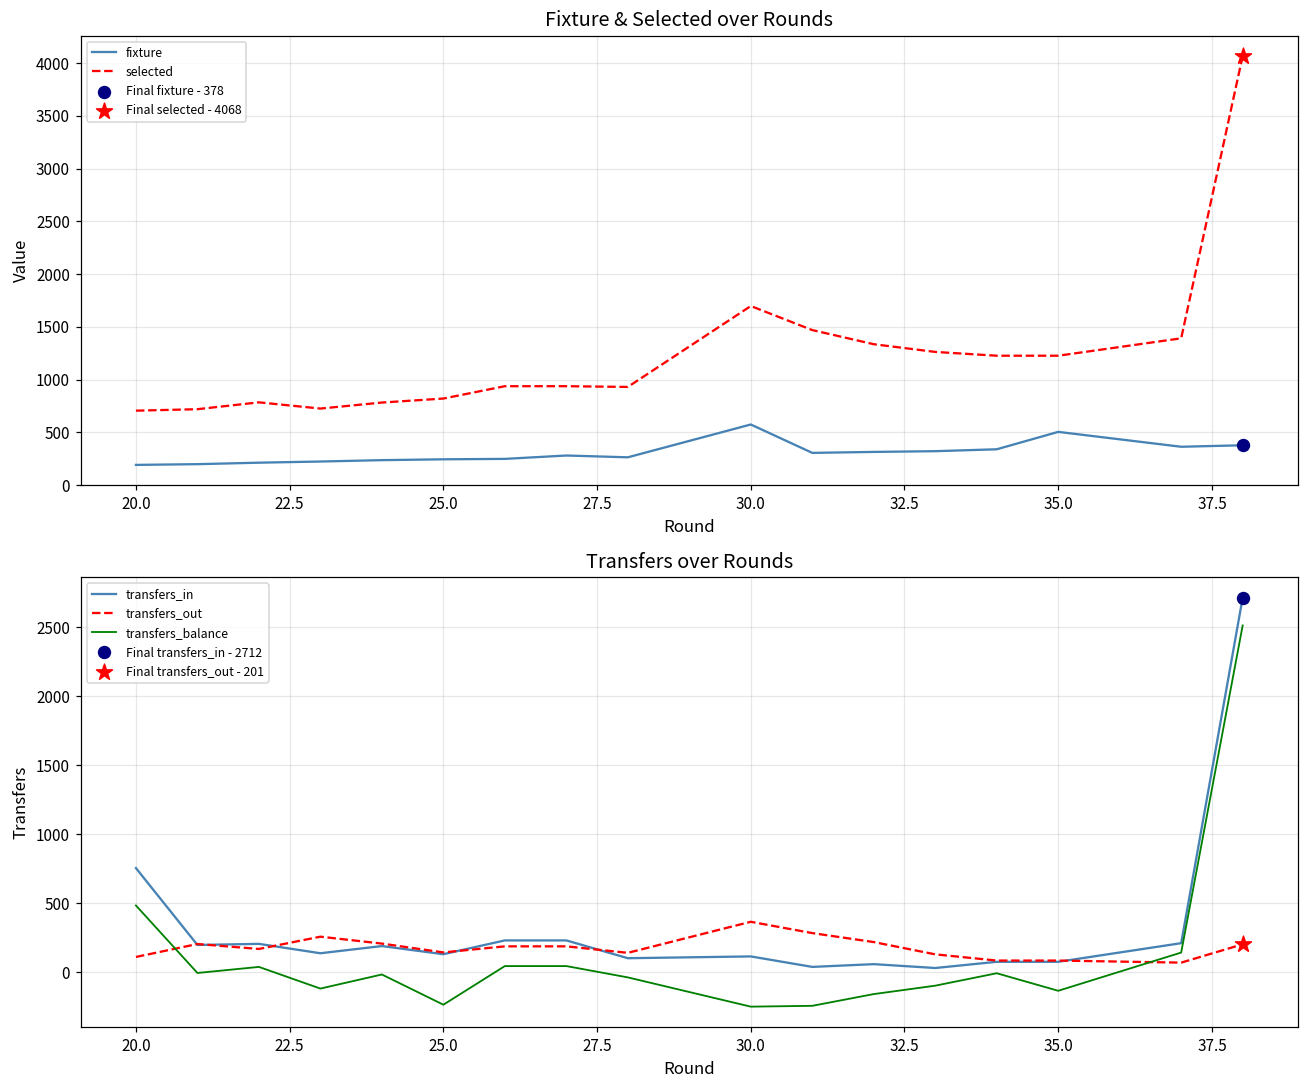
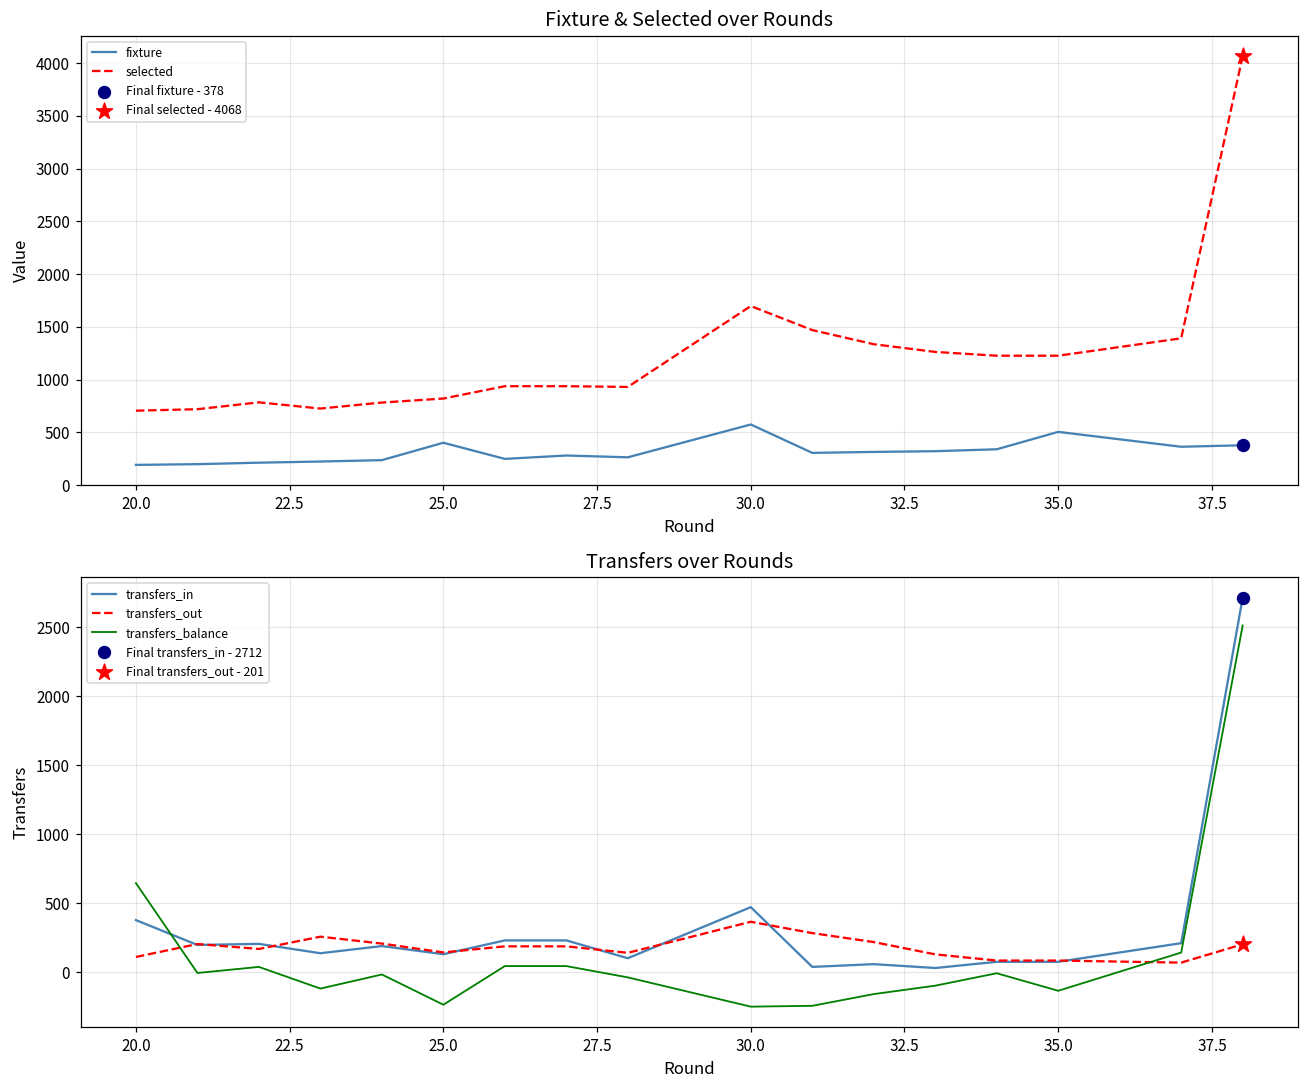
  {
    "Fixture & Selected over Rounds": {
      "fixture": {
        "20.0": 200,
-       "25.0": 200,
+       "25.0": 400,
        "30.0": 600,
        "35.0": 500
      }
    },
    "Transfers over Rounds": {
      "transfers_in": {
-       "20.0": 750,
-       "30.0": 110
+       "20.0": 380,
+       "30.0": 470
      },
      "transfers_balance": {
-       "20.0": 480,
+       "20.0": 640,
        "25.0": -240,
        "30.0": -250,
        "35.0": -140
      }
    }
  }
